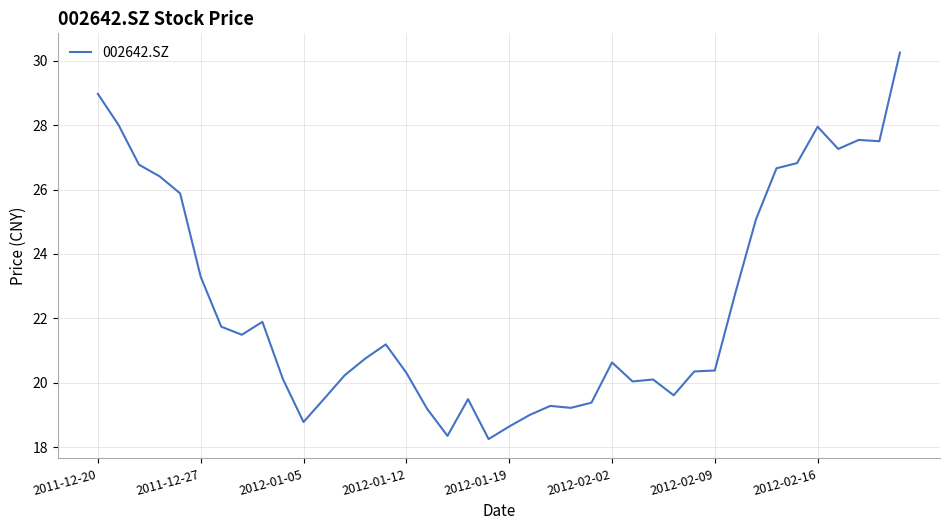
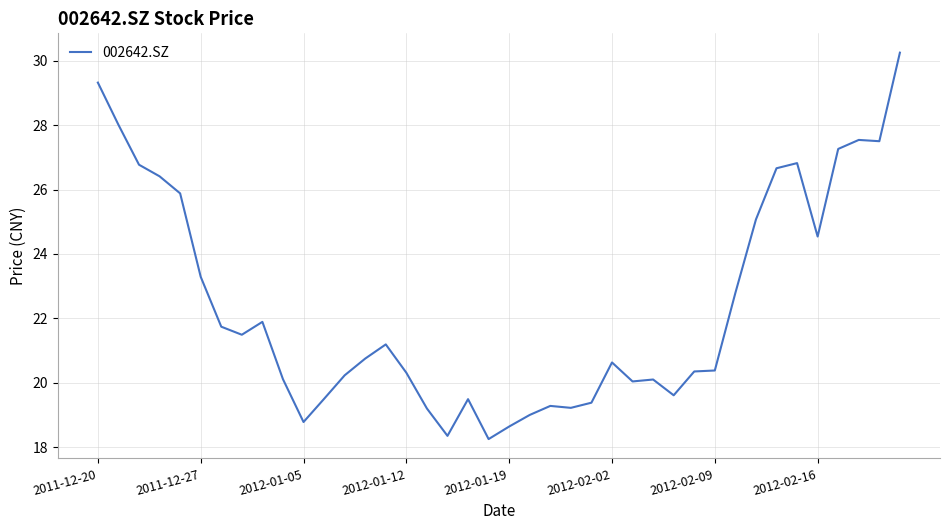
  {
-   "2011-12-20": 29.0,
+   "2011-12-20": 29.3,
    "2011-12-27": 23.3,
    "2012-01-05": 18.8,
    "2012-01-12": 20.3,
    "2012-01-19": 18.6,
    "2012-02-02": 20.6,
    "2012-02-09": 20.4,
-   "2012-02-16": 28.0
+   "2012-02-16": 24.5
  }
